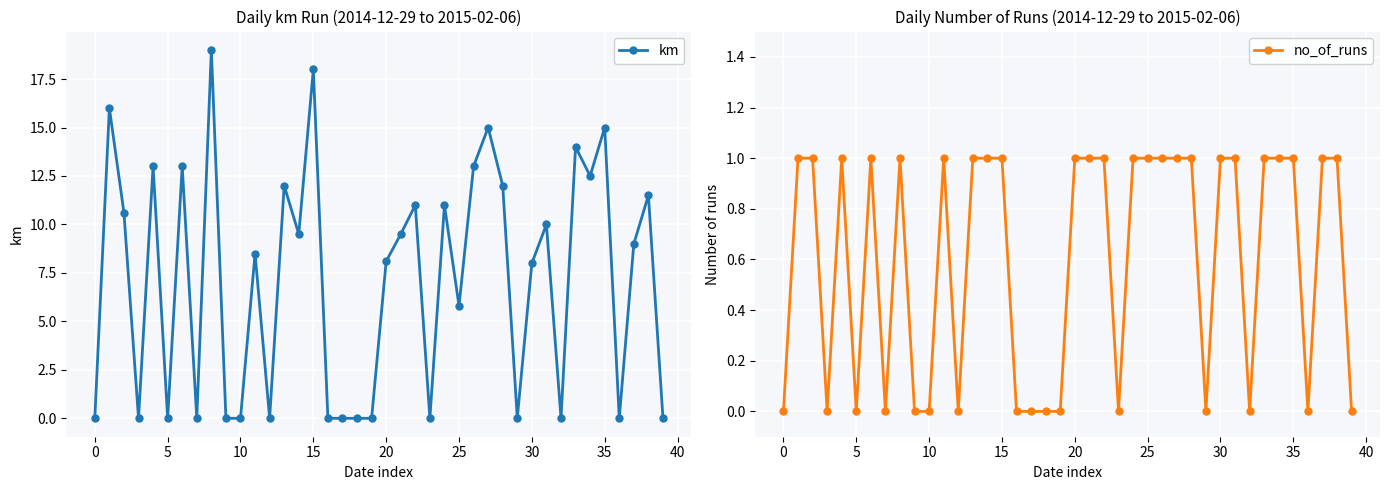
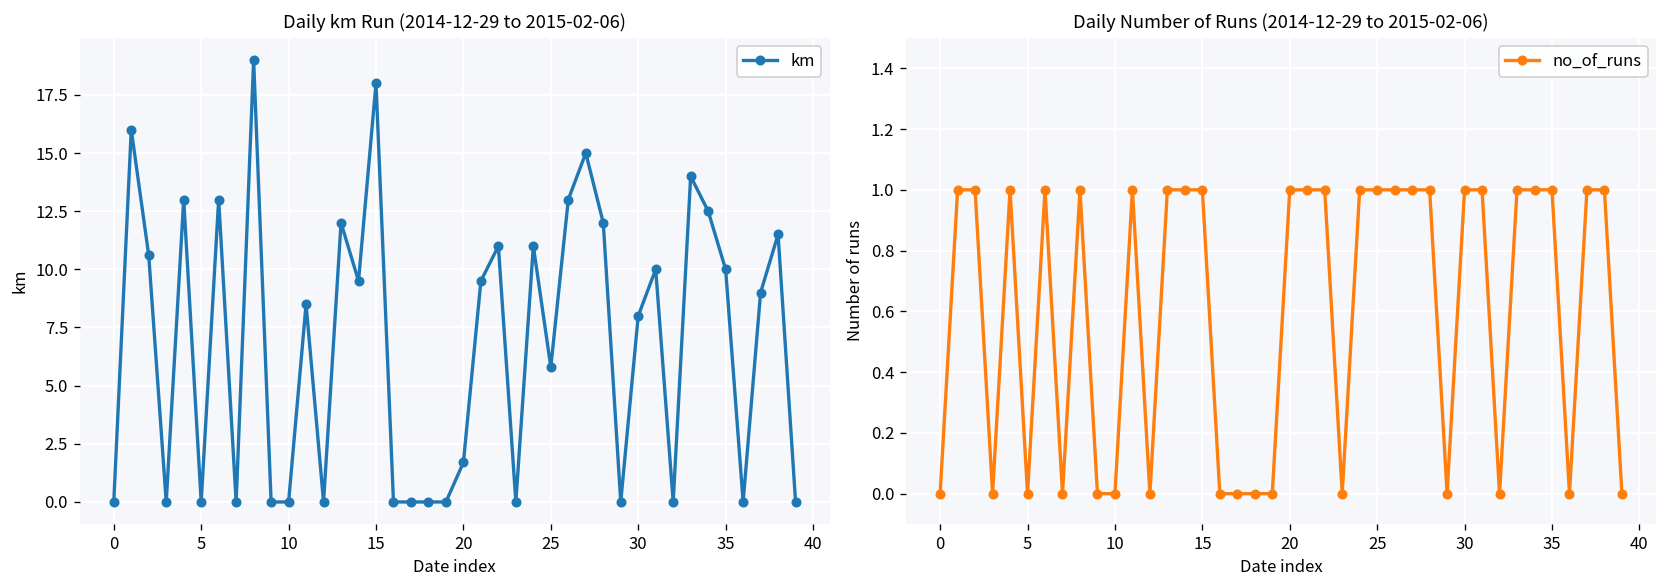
  {
    "Daily km Run (2014-12-29 to 2015-02-06)": {
      "0": 0.0,
      "5": 0.0,
      "10": 0.0,
      "15": 18.0,
-     "20": 8.1,
+     "20": 1.7,
      "25": 5.8,
      "30": 8.0,
-     "35": 15
+     "35": 10
    },
    "Daily Number of Runs (2014-12-29 to 2015-02-06)": {
      "0": 0.00,
      "5": 0.00,
      "10": 0.00,
      "15": 1.00,
      "20": 1.00,
      "25": 1.00,
      "30": 1.00,
      "35": 1.00
    }
  }
